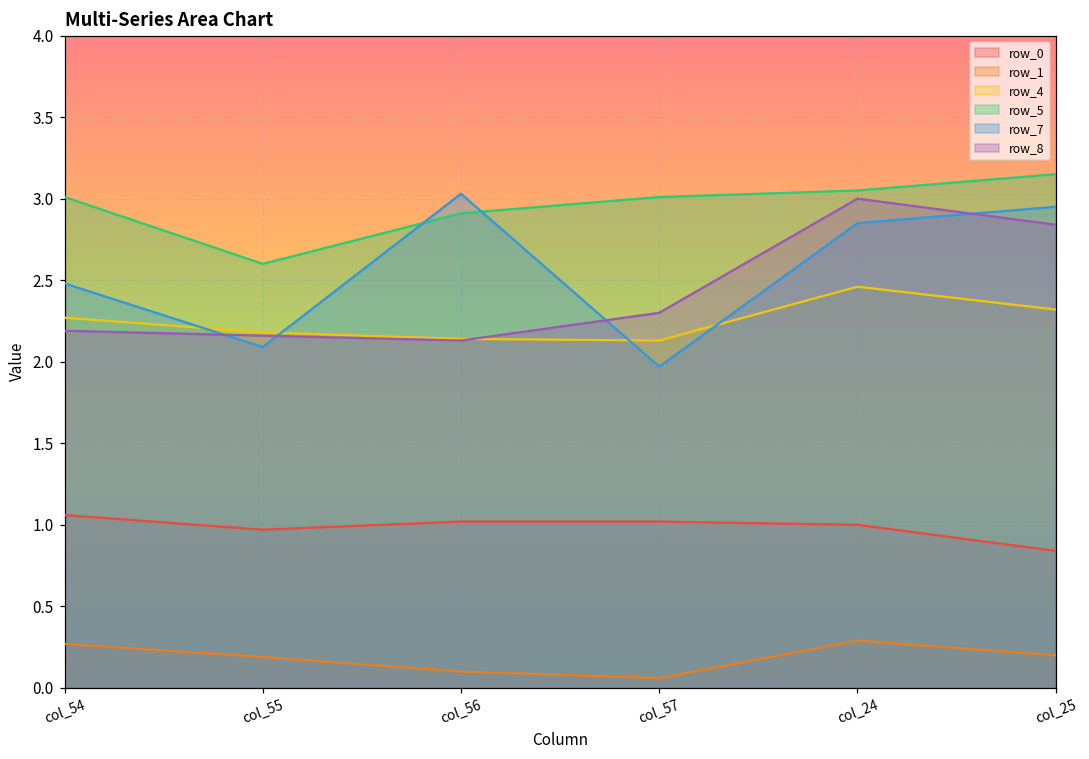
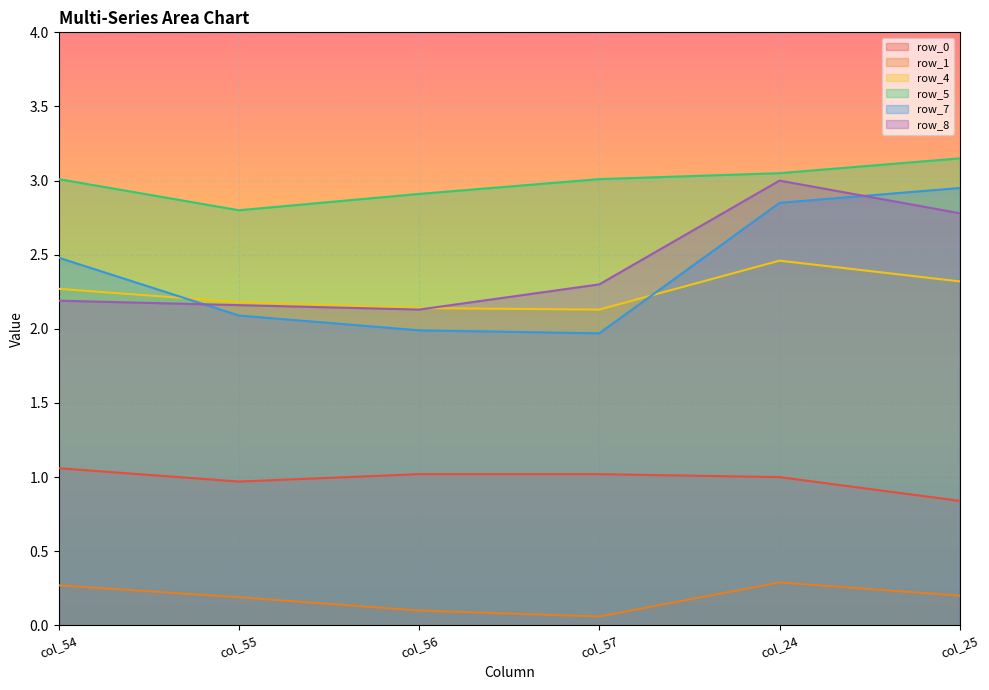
  {
    "row_5": {
      "col_54": 3.0,
-     "col_55": 2.6,
+     "col_55": 2.8,
      "col_56": 2.9,
      "col_57": 3.0,
      "col_24": 3.05,
      "col_25": 3.15
    },
    "row_7": {
      "col_54": 2.48,
      "col_55": 2.09,
-     "col_56": 3.03,
+     "col_56": 1.99,
      "col_57": 1.97,
      "col_24": 2.85,
      "col_25": 2.95
    },
    "row_8": {
      "col_54": 2.19,
      "col_55": 2.16,
      "col_57": 2.30,
      "col_24": 3.00,
-     "col_25": 2.84
+     "col_25": 2.78
    }
  }
